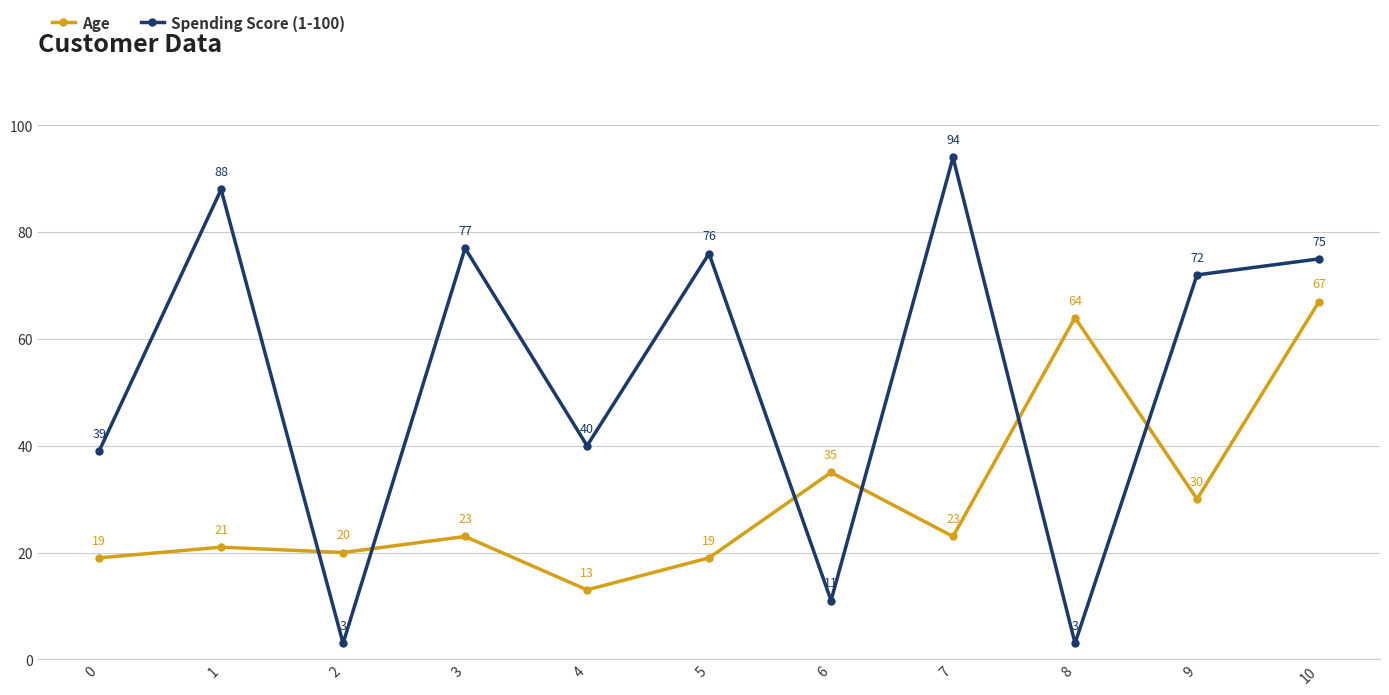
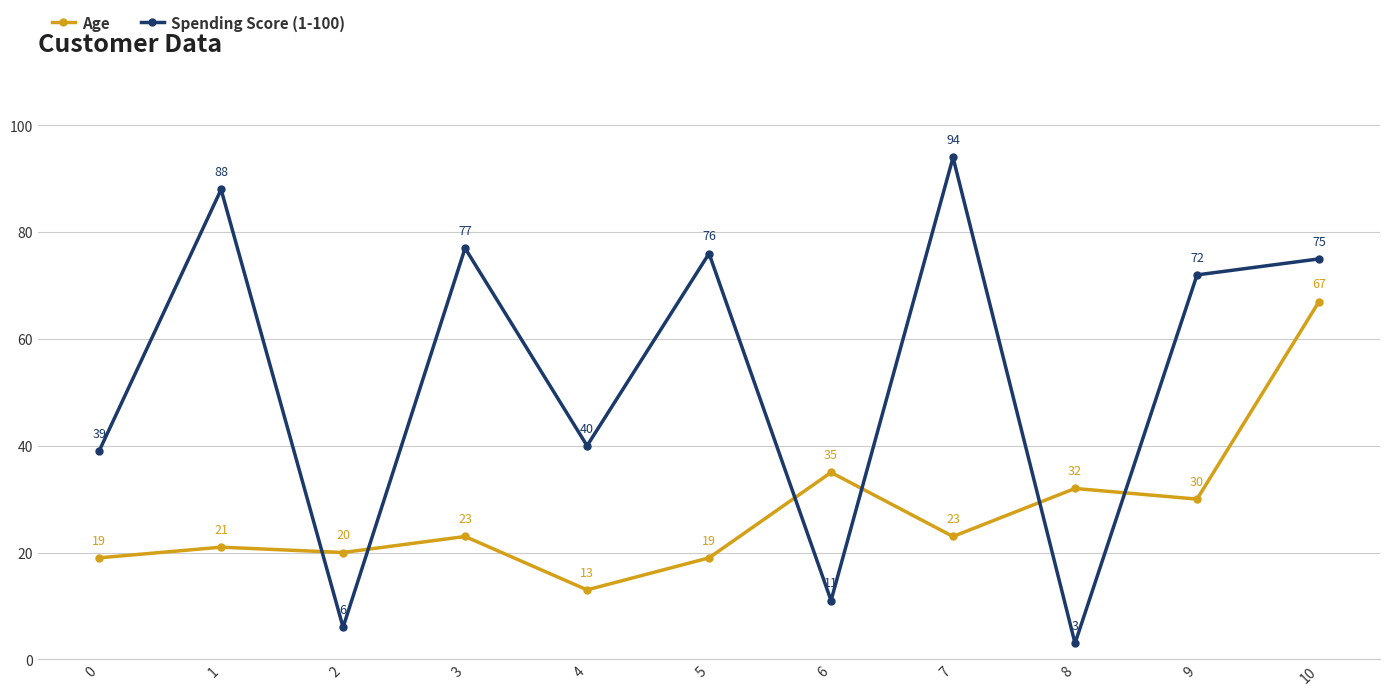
  {
    "Age": {
      "0": 19,
      "1": 21,
      "2": 20,
      "3": 23,
      "4": 13,
      "5": 19,
      "6": 35,
      "7": 23,
-     "8": 64,
+     "8": 32,
      "9": 30,
      "10": 67
    },
    "Spending Score (1-100)": {
      "0": 39,
      "1": 88,
-     "2": 3,
+     "2": 6,
      "3": 77,
      "4": 40,
      "5": 76,
      "6": 11,
      "7": 94,
      "8": 3,
      "9": 72,
      "10": 75
    }
  }
